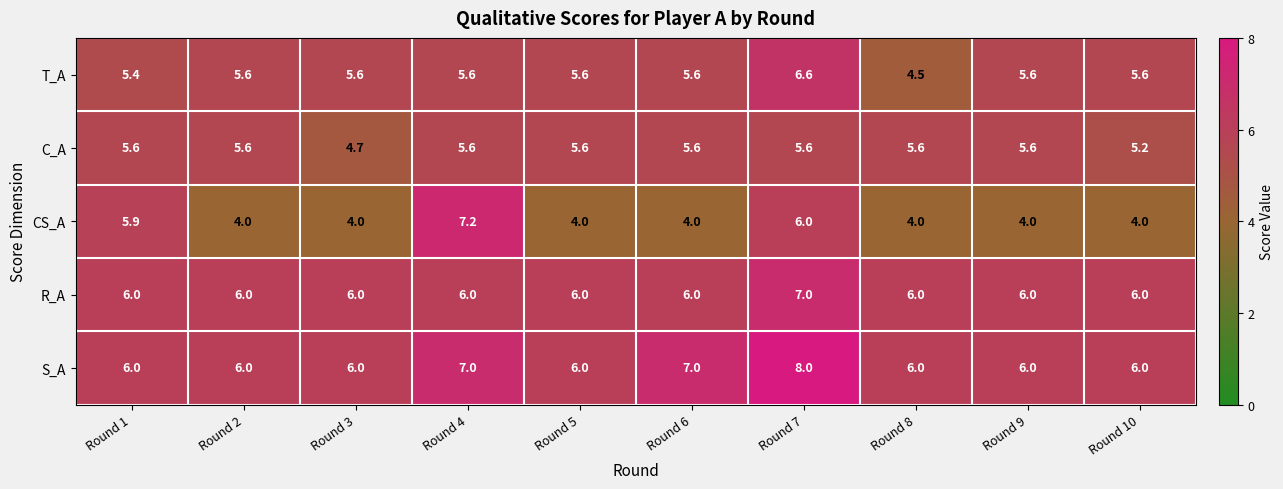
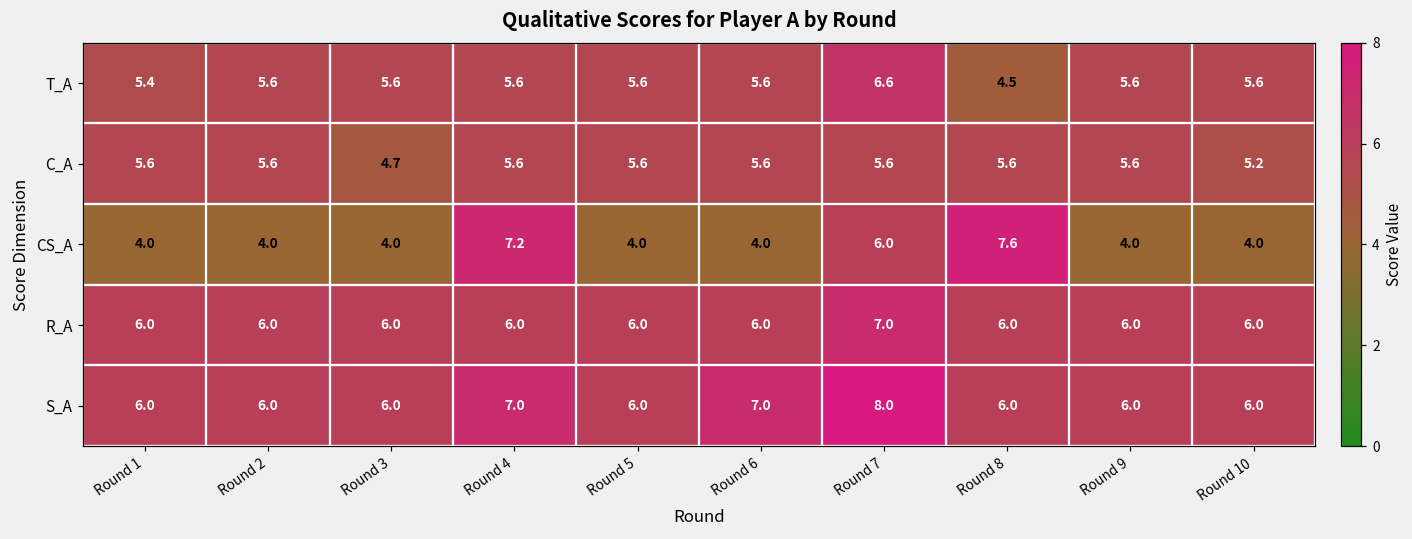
  {
    "T_A": {
      "Round 1": 5.4,
      "Round 2": 5.6,
      "Round 3": 5.6,
      "Round 4": 5.6,
      "Round 5": 5.6,
      "Round 6": 5.6,
      "Round 7": 6.6,
      "Round 8": 4.5,
      "Round 9": 5.6,
      "Round 10": 5.6
    },
    "C_A": {
      "Round 1": 5.6,
      "Round 2": 5.6,
      "Round 3": 4.7,
      "Round 4": 5.6,
      "Round 5": 5.6,
      "Round 6": 5.6,
      "Round 7": 5.6,
      "Round 8": 5.6,
      "Round 9": 5.6,
      "Round 10": 5.2
    },
    "CS_A": {
-     "Round 1": 5.9,
+     "Round 1": 4.0,
      "Round 2": 4.0,
      "Round 3": 4.0,
      "Round 4": 7.2,
      "Round 5": 4.0,
      "Round 6": 4.0,
      "Round 7": 6.0,
-     "Round 8": 4.0,
+     "Round 8": 7.6,
      "Round 9": 4.0,
      "Round 10": 4.0
    },
    "R_A": {
      "Round 1": 6.0,
      "Round 2": 6.0,
      "Round 3": 6.0,
      "Round 4": 6.0,
      "Round 5": 6.0,
      "Round 6": 6.0,
      "Round 7": 7.0,
      "Round 8": 6.0,
      "Round 9": 6.0,
      "Round 10": 6.0
    },
    "S_A": {
      "Round 1": 6.0,
      "Round 2": 6.0,
      "Round 3": 6.0,
      "Round 4": 7.0,
      "Round 5": 6.0,
      "Round 6": 7.0,
      "Round 7": 8.0,
      "Round 8": 6.0,
      "Round 9": 6.0,
      "Round 10": 6.0
    }
  }
